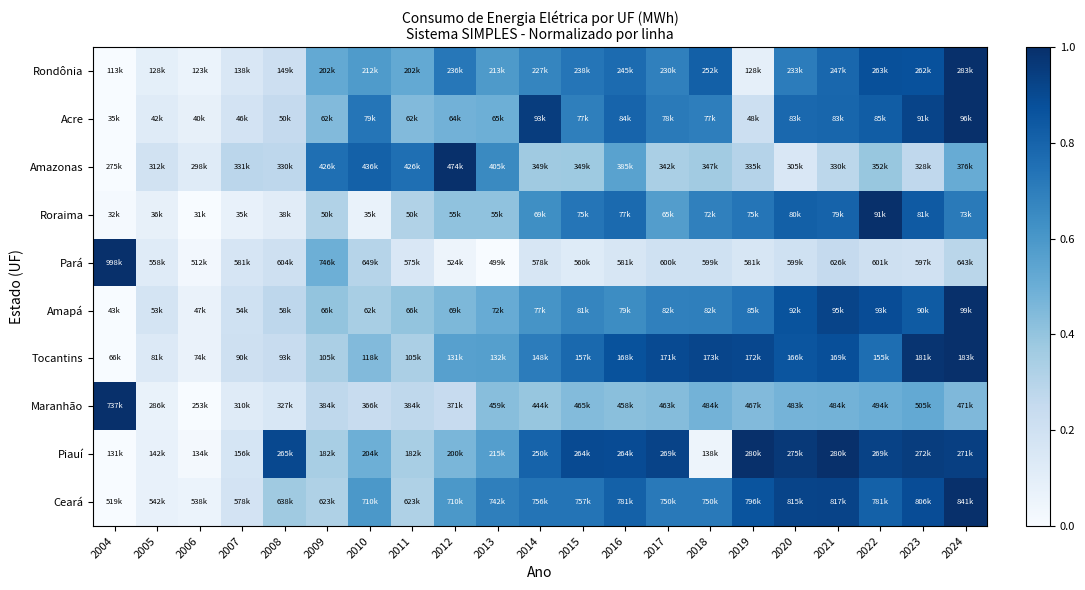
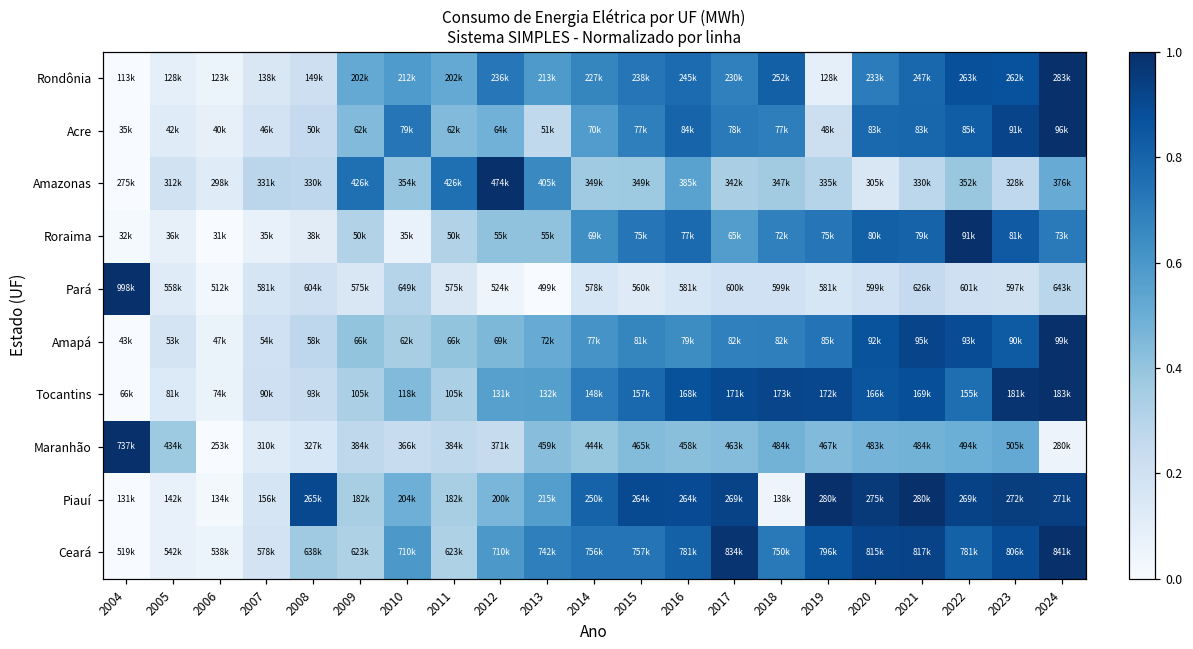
  {
    "Acre": {
      "2004": "35k",
      "2005": "42k",
      "2006": "40k",
      "2007": "46k",
      "2008": "50k",
      "2009": "62k",
      "2010": "79k",
      "2011": "62k",
      "2012": "64k",
-     "2013": "65k",
-     "2014": "93k",
+     "2013": "51k",
+     "2014": "70k",
      "2015": "77k",
      "2016": "84k",
      "2017": "78k",
      "2018": "77k",
      "2019": "48k",
      "2020": "83k",
      "2021": "83k",
      "2022": "85k",
      "2023": "91k",
      "2024": "96k"
    },
    "Amazonas": {
      "2004": "275k",
      "2005": "312k",
      "2006": "298k",
      "2007": "331k",
      "2008": "330k",
      "2009": "426k",
-     "2010": "436k",
+     "2010": "354k",
      "2011": "426k",
      "2012": "474k",
      "2013": "405k",
      "2014": "349k",
      "2015": "349k",
      "2016": "385k",
      "2017": "342k",
      "2018": "347k",
      "2019": "335k",
      "2020": "305k",
      "2021": "330k",
      "2022": "352k",
      "2023": "328k",
      "2024": "376k"
    },
    "Pará": {
      "2004": "998k",
      "2005": "558k",
      "2006": "512k",
      "2007": "581k",
      "2008": "604k",
-     "2009": "746k",
+     "2009": "575k",
      "2010": "649k",
      "2011": "575k",
      "2012": "524k",
      "2013": "499k",
      "2014": "578k",
      "2015": "560k",
      "2016": "581k",
      "2017": "600k",
      "2018": "599k",
      "2019": "581k",
      "2020": "599k",
      "2021": "626k",
      "2022": "601k",
      "2023": "597k",
      "2024": "643k"
    },
    "Maranhão": {
      "2004": "737k",
-     "2005": "286k",
+     "2005": "434k",
      "2006": "253k",
      "2007": "310k",
      "2008": "327k",
      "2009": "384k",
      "2010": "366k",
      "2011": "384k",
      "2012": "371k",
      "2013": "459k",
      "2014": "444k",
      "2015": "465k",
      "2016": "458k",
      "2017": "463k",
      "2018": "484k",
      "2019": "467k",
      "2020": "483k",
      "2021": "484k",
      "2022": "494k",
      "2023": "505k",
-     "2024": "471k"
+     "2024": "280k"
    },
    "Ceará": {
      "2004": "519k",
      "2005": "542k",
      "2006": "538k",
      "2007": "578k",
      "2008": "638k",
      "2009": "623k",
      "2010": "710k",
      "2011": "623k",
      "2012": "710k",
      "2013": "742k",
      "2014": "756k",
      "2015": "757k",
      "2016": "781k",
-     "2017": "750k",
+     "2017": "834k",
      "2018": "750k",
      "2019": "796k",
      "2020": "815k",
      "2021": "817k",
      "2022": "781k",
      "2023": "806k",
      "2024": "841k"
    }
  }
